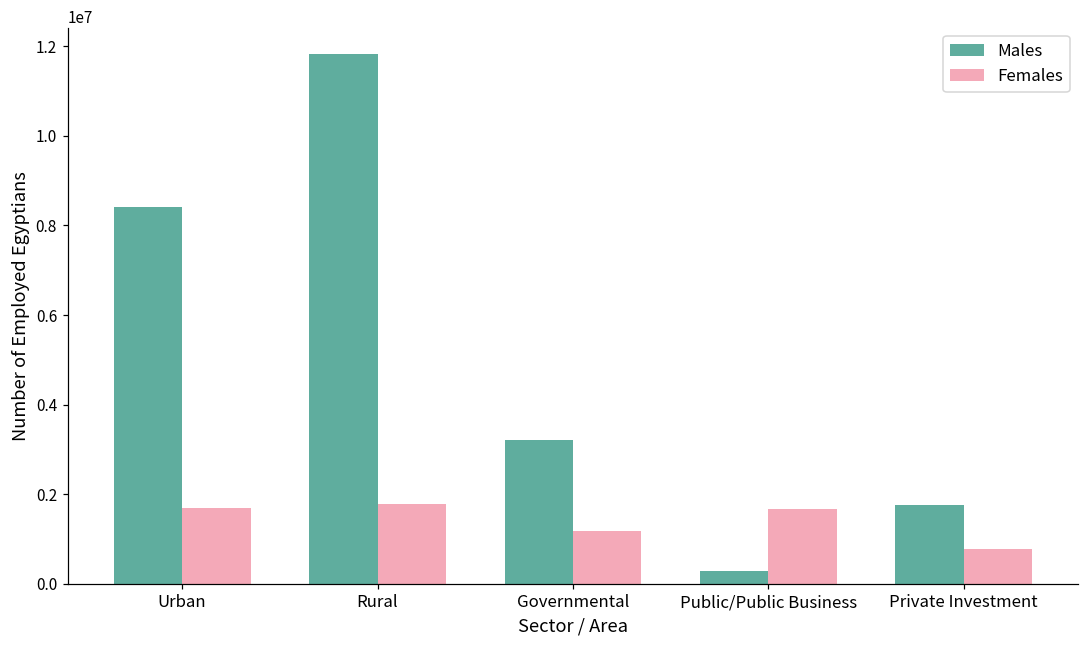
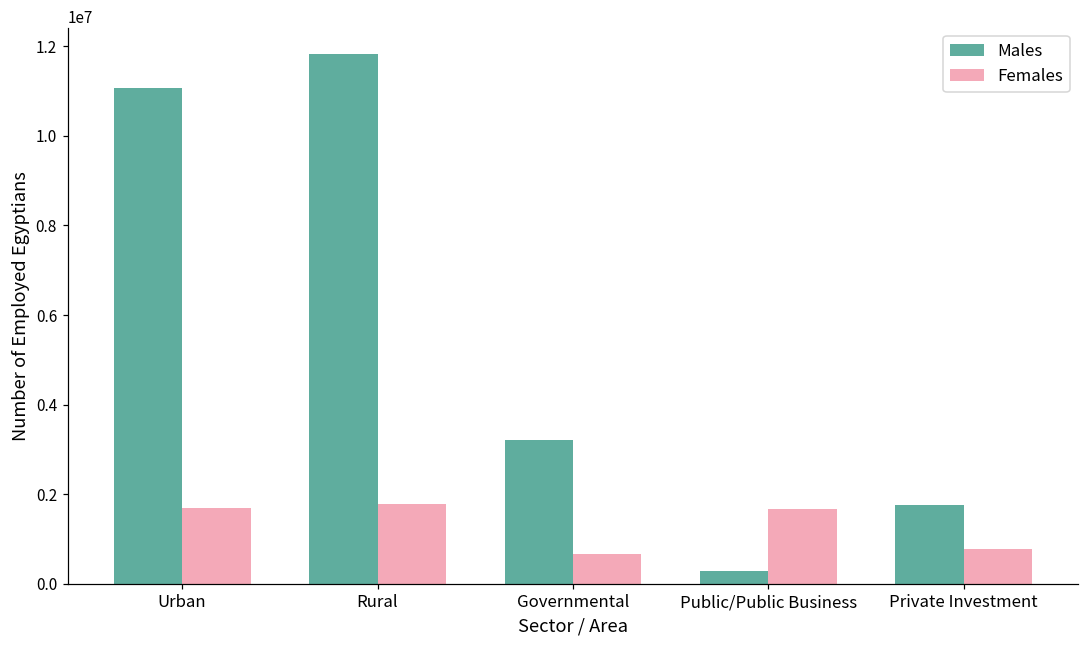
  {
    "Males": {
-     "Urban": 8400000,
+     "Urban": 11100000,
      "Rural": 11800000,
      "Governmental": 3200000,
      "Public/Public Business": 300000,
      "Private Investment": 1800000
    },
    "Females": {
      "Urban": 1700000,
      "Rural": 1800000,
-     "Governmental": 1200000,
+     "Governmental": 700000,
      "Public/Public Business": 1700000,
      "Private Investment": 800000
    }
  }
